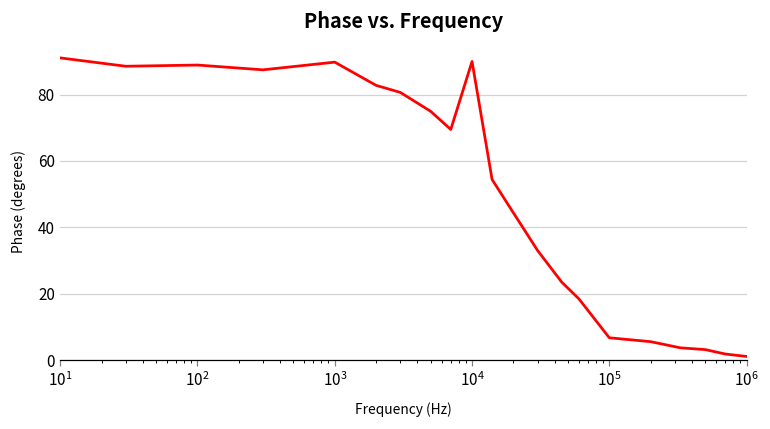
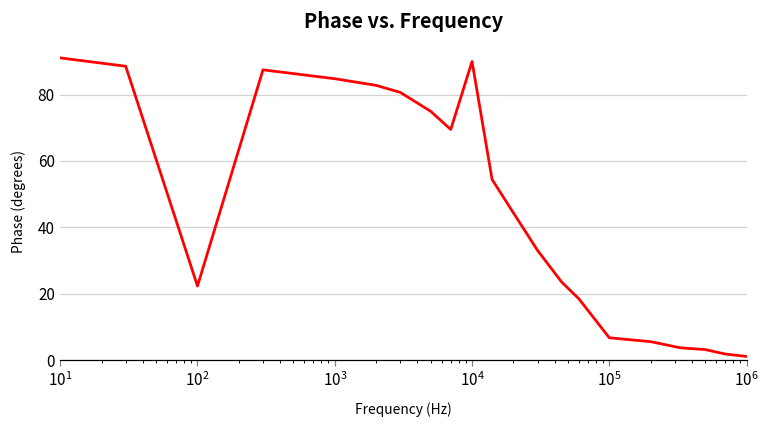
  {
    "10^1": 91,
-   "10^2": 89,
-   "10^3": 90,
+   "10^2": 22,
+   "10^3": 85,
    "10^4": 90,
    "10^5": 7,
    "10^6": 1
  }
